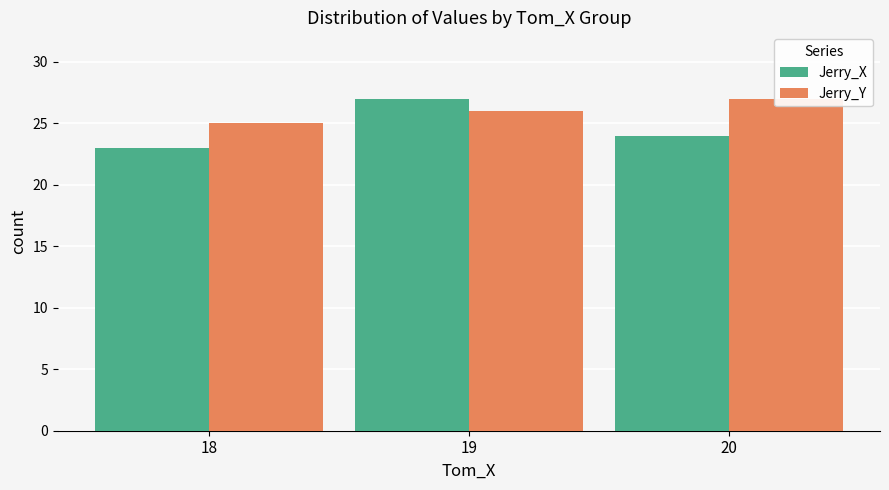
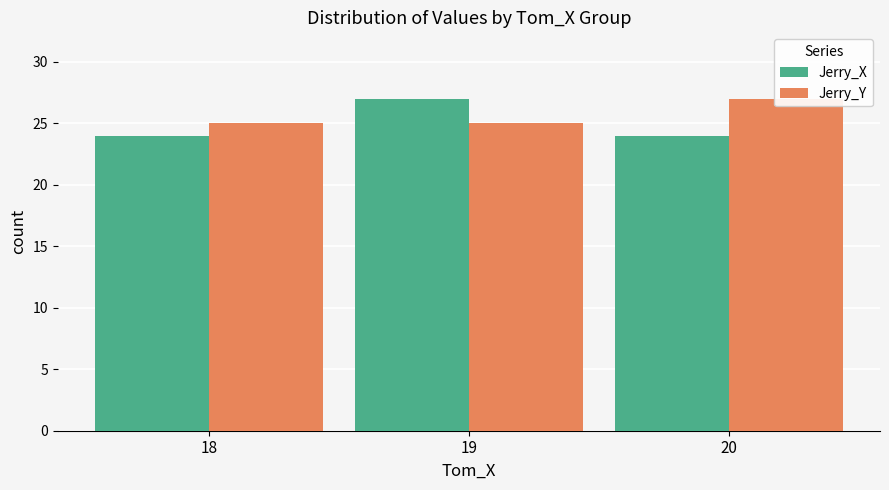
  {
    "Jerry_X": {
-     "18": 23,
+     "18": 24,
      "19": 27,
      "20": 24
    },
    "Jerry_Y": {
      "18": 25,
-     "19": 26
+     "19": 25
    }
  }
